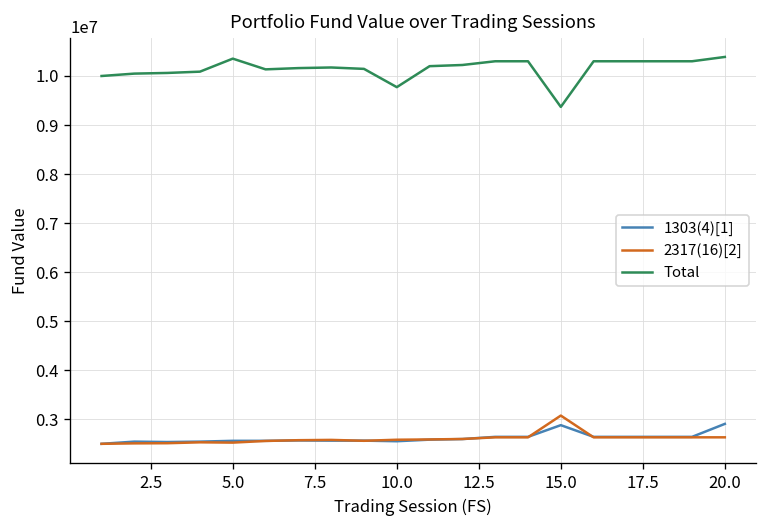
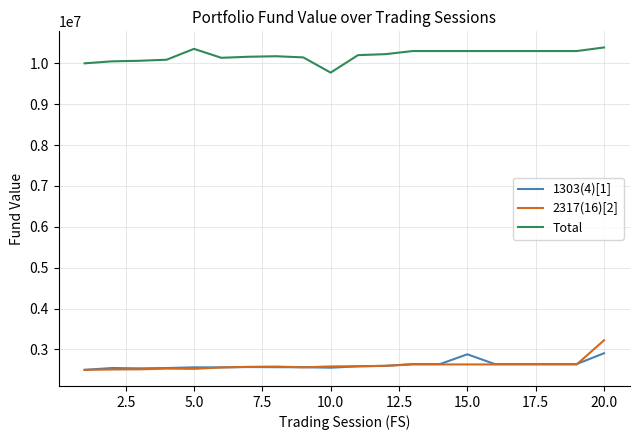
  {
    "1303(4)[1]": {
      "15.0": 2900000,
      "20.0": 2900000
    },
    "2317(16)[2]": {
-     "15.0": 3100000,
-     "20.0": 2600000
+     "15.0": 2600000,
+     "20.0": 3200000
    },
    "Total": {
      "5.0": 10400000,
      "10.0": 9800000,
-     "15.0": 9400000,
+     "15.0": 10300000,
      "20.0": 10400000
    }
  }
